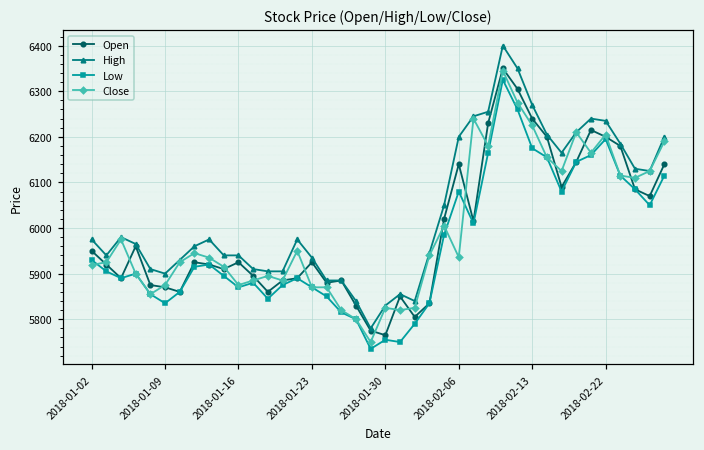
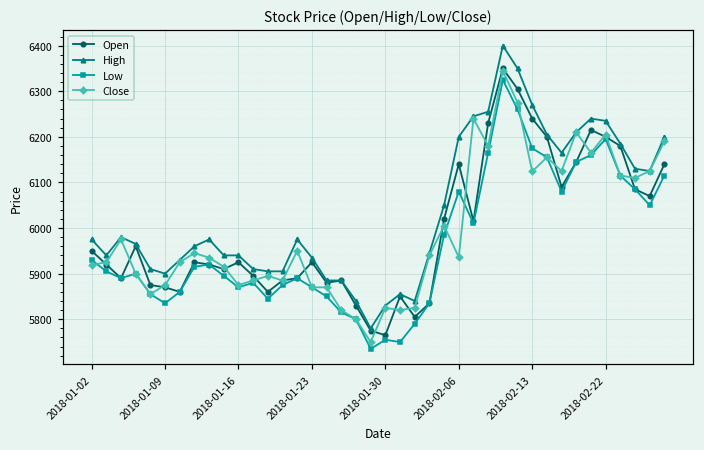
  {
    "Close": {
      "2018-01-02": 5920,
      "2018-02-06": 5940,
-     "2018-02-13": 6230
+     "2018-02-13": 6120
    }
  }
